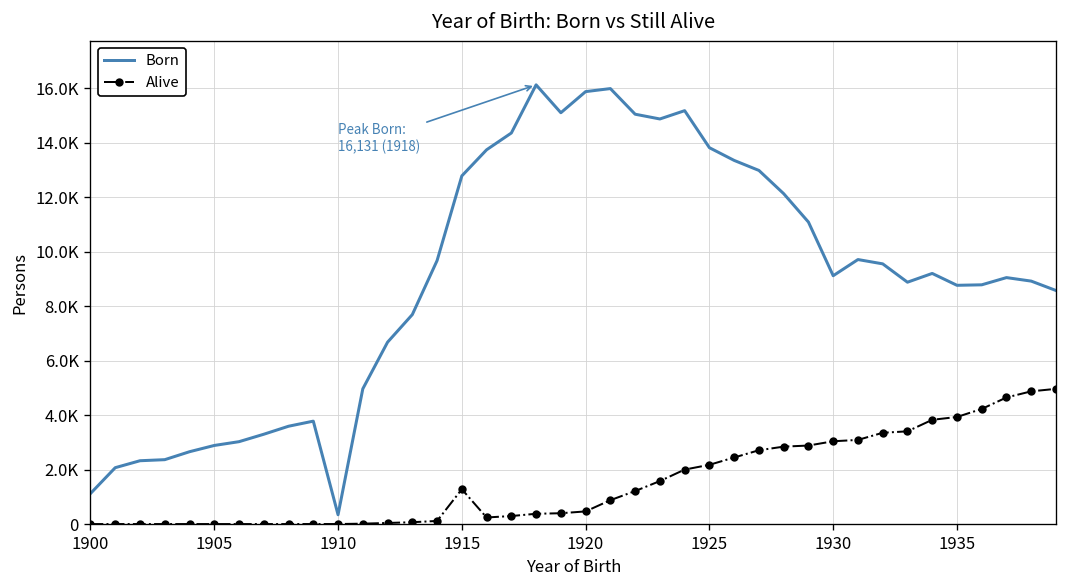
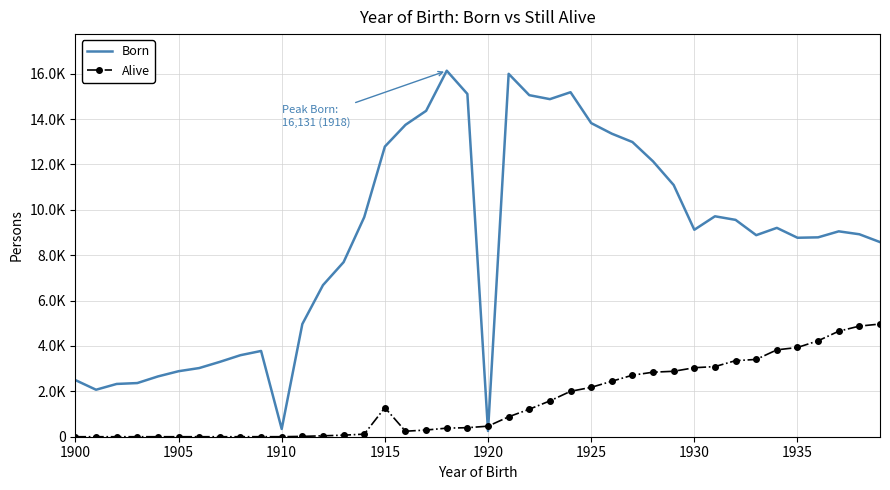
  {
    "Born": {
-     "1900": 1100,
+     "1900": 2500,
      "1905": 2900,
      "1910": 300,
      "1915": 12800,
-     "1920": 15900,
+     "1920": 300,
      "1925": 13800,
      "1930": 9100,
      "1935": 8800
    },
    "Alive": {
      "1900": 0,
      "1905": 0,
      "1910": 0,
      "1915": 1300,
      "1920": 500,
      "1925": 2200,
      "1930": 3000,
      "1935": 3900
    }
  }
